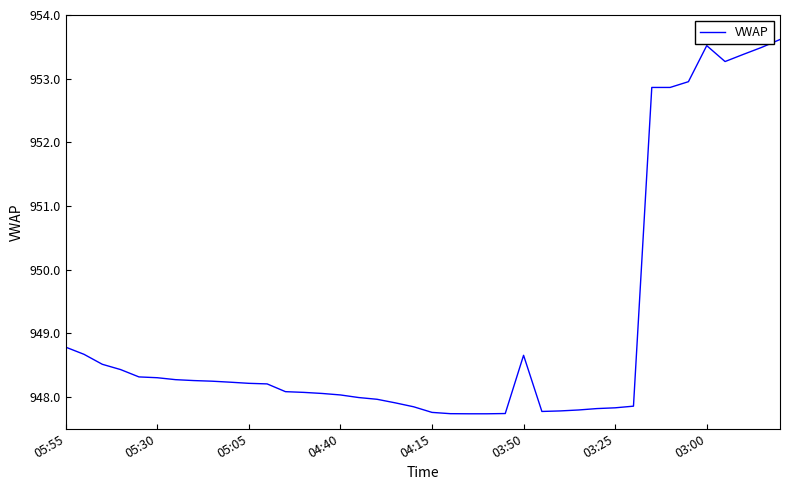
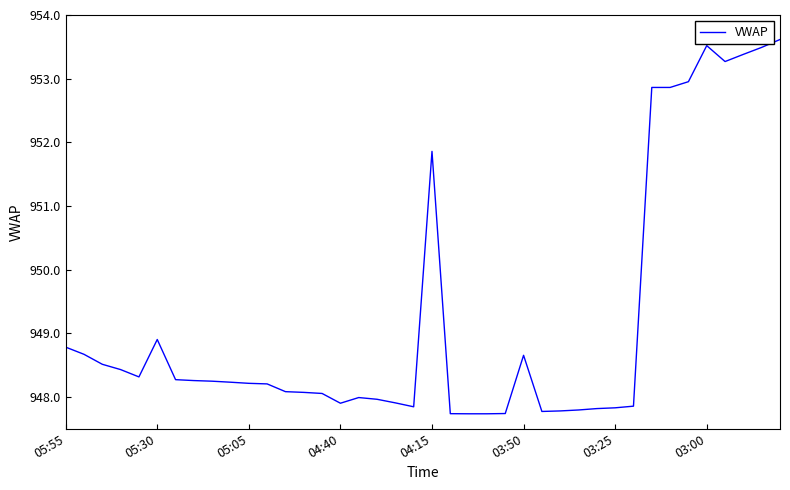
  {
    "05:55": 948.8,
-   "05:30": 948.3,
+   "05:30": 948.9,
    "05:05": 948.2,
-   "04:40": 948.0,
-   "04:15": 947.8,
+   "04:40": 947.9,
+   "04:15": 951.9,
    "03:50": 948.7,
    "03:25": 947.8,
    "03:00": 953.5
  }
